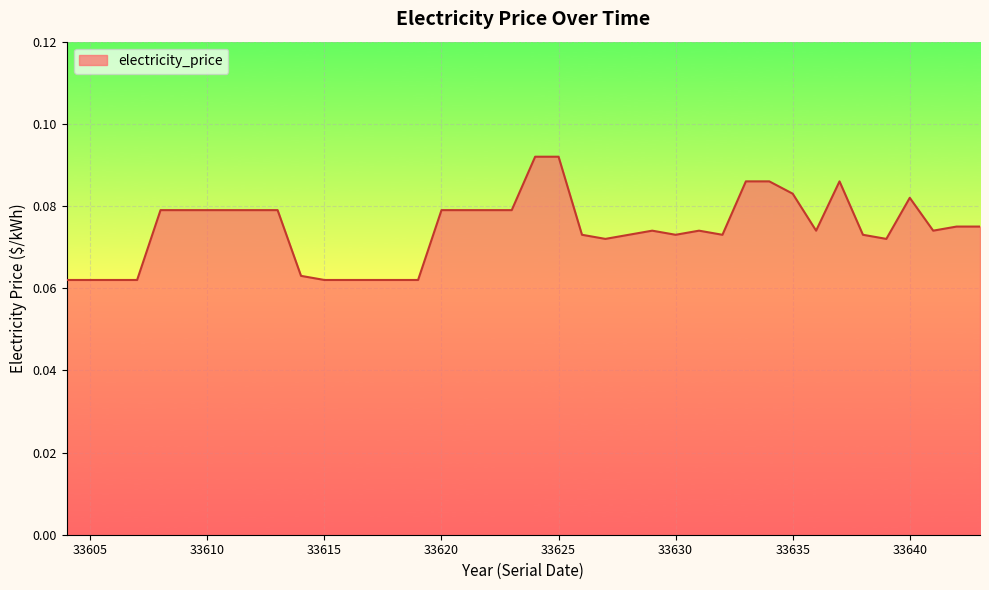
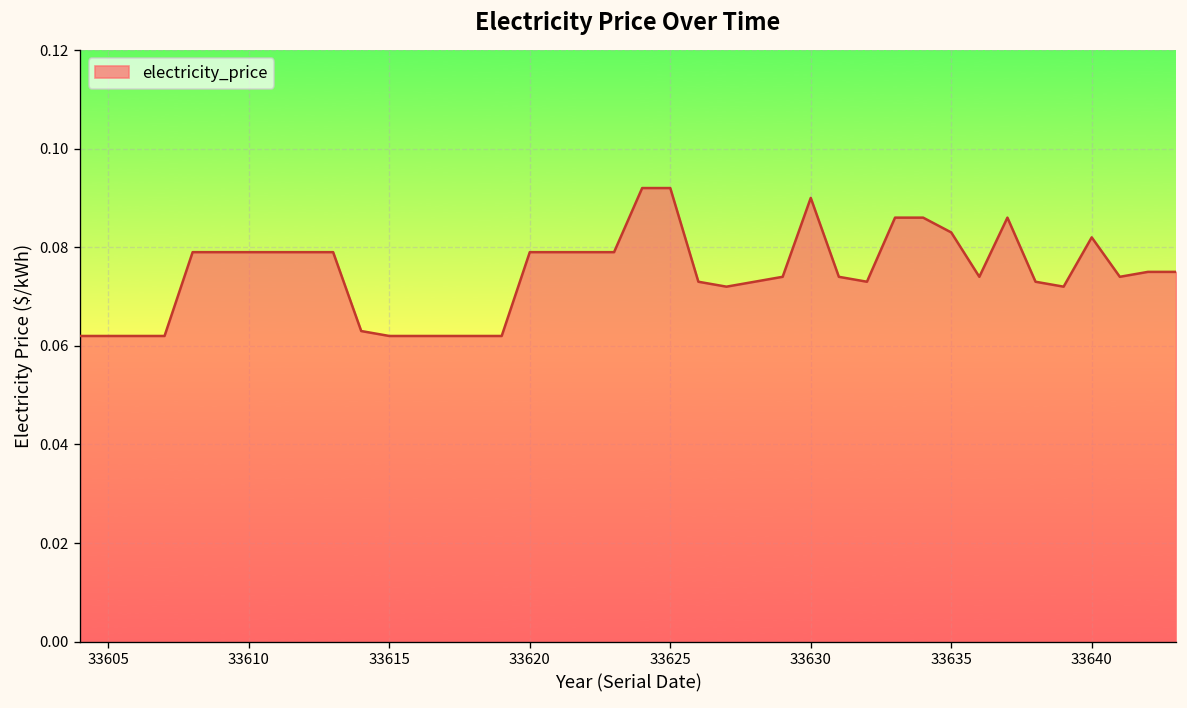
  {
    "33605": 0.062,
    "33610": 0.079,
    "33615": 0.062,
    "33620": 0.079,
    "33625": 0.092,
-   "33630": 0.073,
+   "33630": 0.090,
    "33635": 0.083,
    "33640": 0.082
  }
